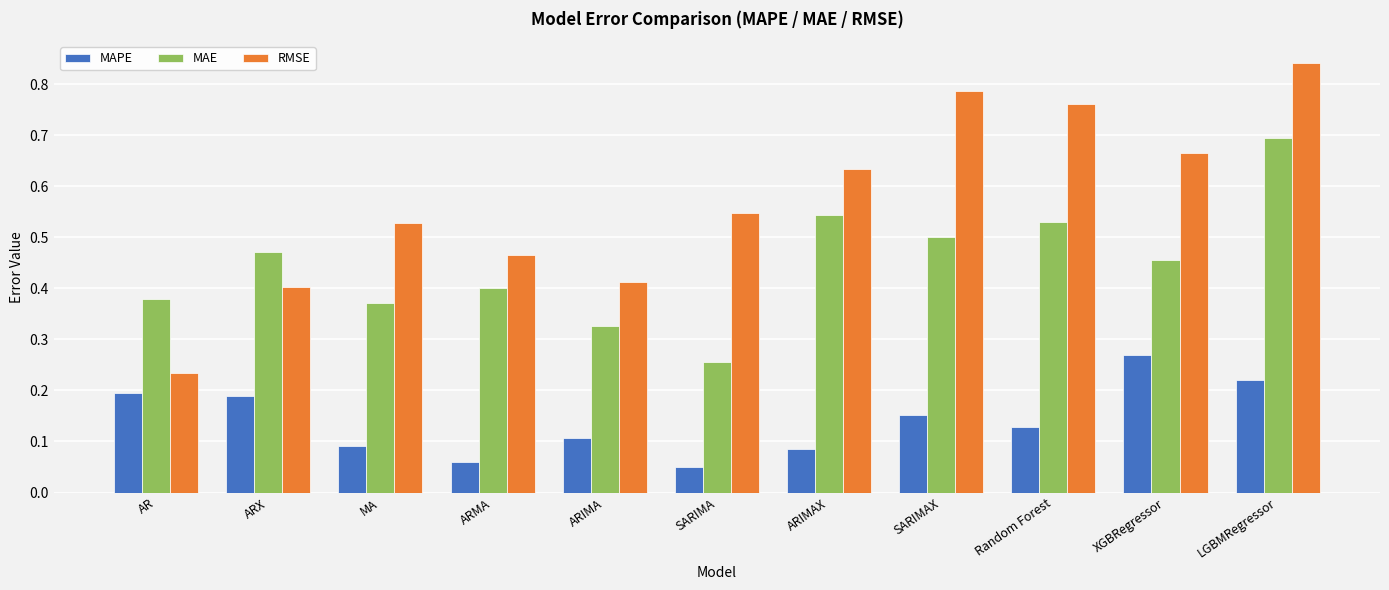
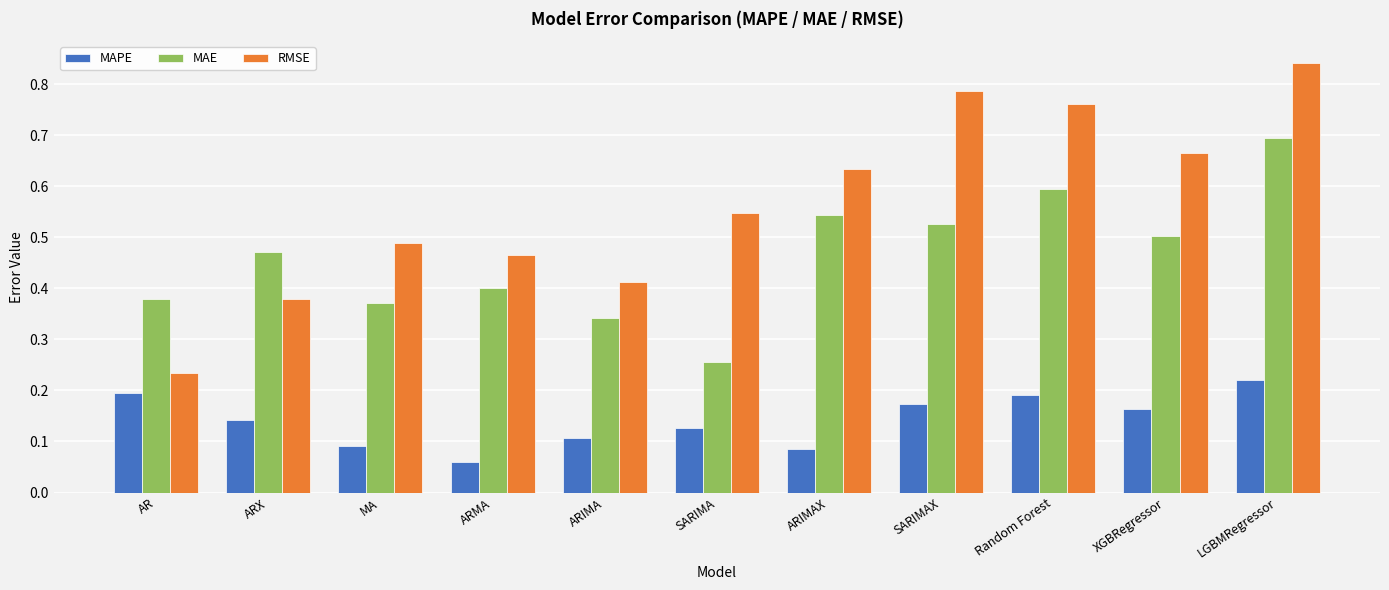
  {
    "MAPE": {
      "AR": 0.19,
-     "ARX": 0.19,
+     "ARX": 0.14,
      "MA": 0.09,
      "ARMA": 0.06,
      "ARIMA": 0.11,
-     "SARIMA": 0.05,
+     "SARIMA": 0.13,
      "ARIMAX": 0.08,
-     "SARIMAX": 0.15,
-     "Random Forest": 0.13,
-     "XGBRegressor": 0.27,
+     "SARIMAX": 0.17,
+     "Random Forest": 0.19,
+     "XGBRegressor": 0.16,
      "LGBMRegressor": 0.22
    },
    "MAE": {
      "AR": 0.38,
      "ARX": 0.47,
      "MA": 0.37,
      "ARMA": 0.40,
-     "ARIMA": 0.33,
+     "ARIMA": 0.34,
      "SARIMA": 0.26,
      "ARIMAX": 0.54,
-     "SARIMAX": 0.50,
-     "Random Forest": 0.53,
-     "XGBRegressor": 0.46,
+     "SARIMAX": 0.53,
+     "Random Forest": 0.59,
+     "XGBRegressor": 0.50,
      "LGBMRegressor": 0.69
    },
    "RMSE": {
      "AR": 0.23,
-     "ARX": 0.40,
-     "MA": 0.53,
+     "ARX": 0.38,
+     "MA": 0.49,
      "ARMA": 0.47,
      "ARIMA": 0.41,
      "SARIMA": 0.55,
      "ARIMAX": 0.63,
      "SARIMAX": 0.79,
      "Random Forest": 0.76,
      "XGBRegressor": 0.67,
      "LGBMRegressor": 0.84
    }
  }
